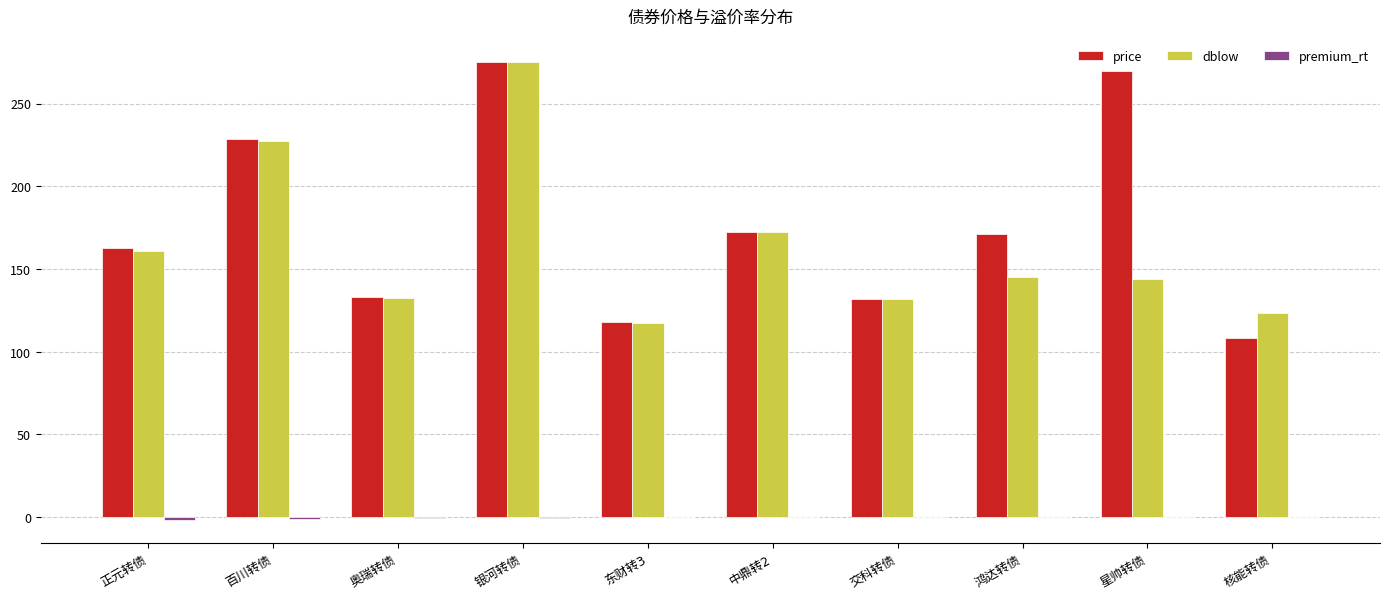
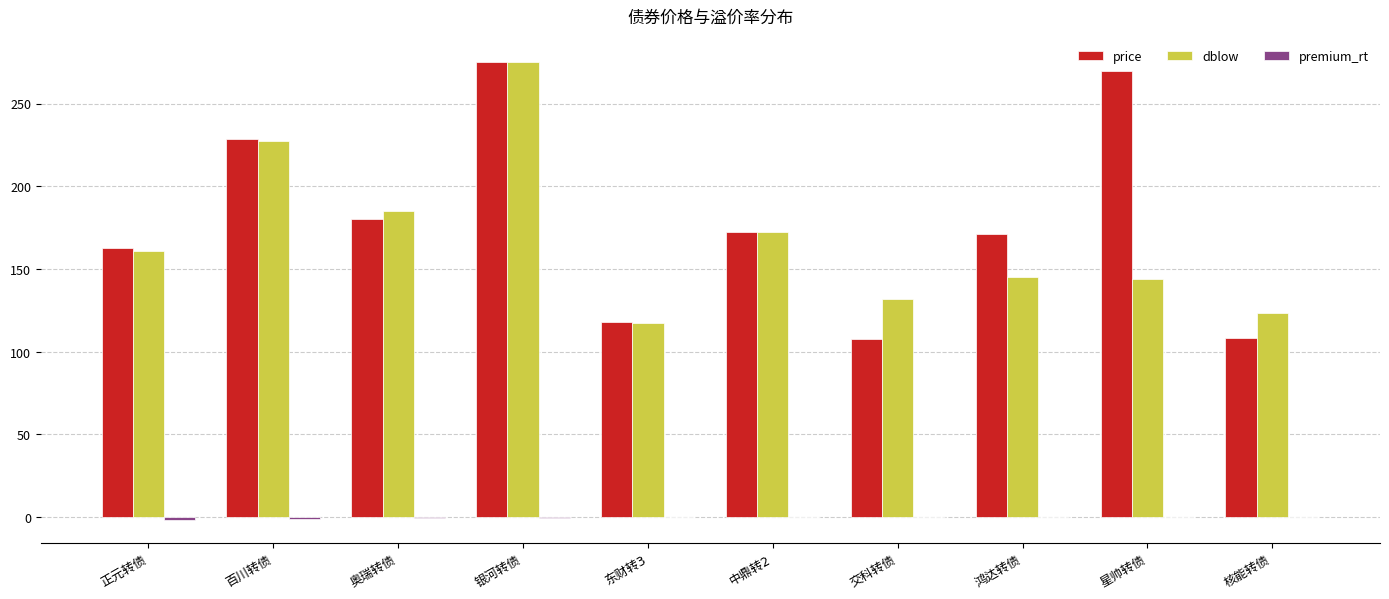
  {
    "price": {
      "正元转债": 163,
      "百川转债": 228,
-     "奥瑞转债": 133,
+     "奥瑞转债": 180,
      "银河转债": 275,
      "东财转3": 118,
      "中鼎转2": 173,
-     "交科转债": 132,
+     "交科转债": 108,
      "鸿达转债": 171,
      "星帅转债": 270,
      "核能转债": 108
    },
    "dblow": {
      "正元转债": 161,
      "百川转债": 227,
-     "奥瑞转债": 132,
+     "奥瑞转债": 185,
      "银河转债": 275,
      "东财转3": 118,
      "中鼎转2": 172,
      "交科转债": 132,
      "鸿达转债": 145,
      "星帅转债": 144,
      "核能转债": 124
    },
    "premium_rt": {
      "正元转债": -2
    }
  }
